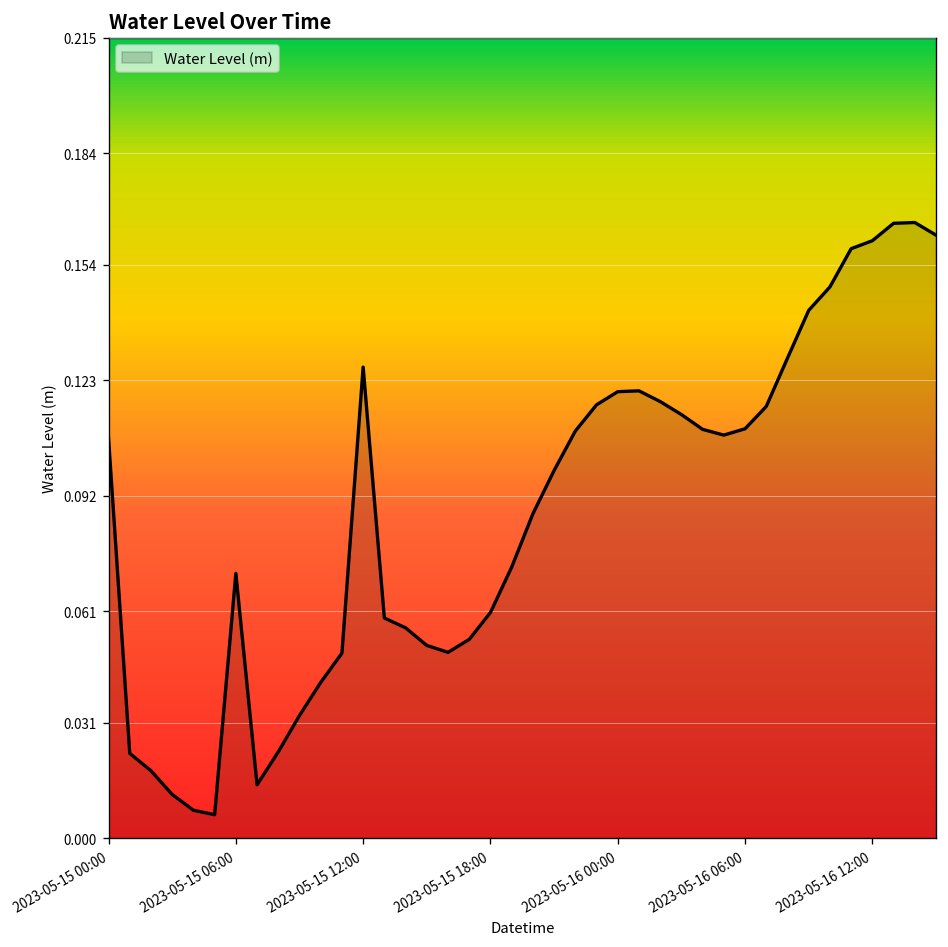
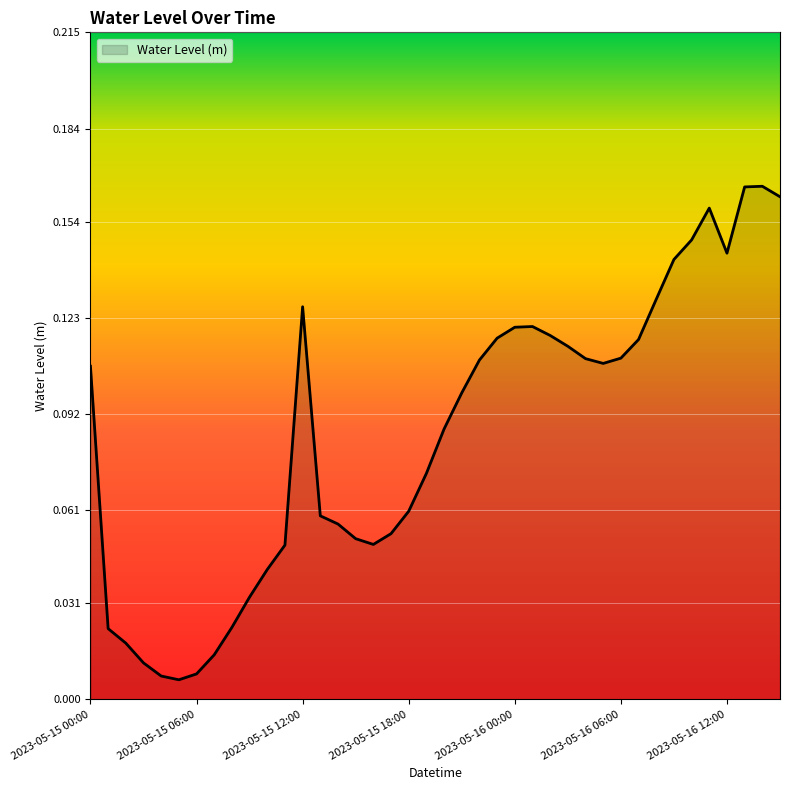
  {
    "2023-05-15 00:00": 0.107,
-   "2023-05-15 06:00": 0.071,
+   "2023-05-15 06:00": 0.008,
    "2023-05-15 12:00": 0.127,
    "2023-05-15 18:00": 0.061,
    "2023-05-16 00:00": 0.120,
    "2023-05-16 06:00": 0.110,
-   "2023-05-16 12:00": 0.161
+   "2023-05-16 12:00": 0.144
  }
